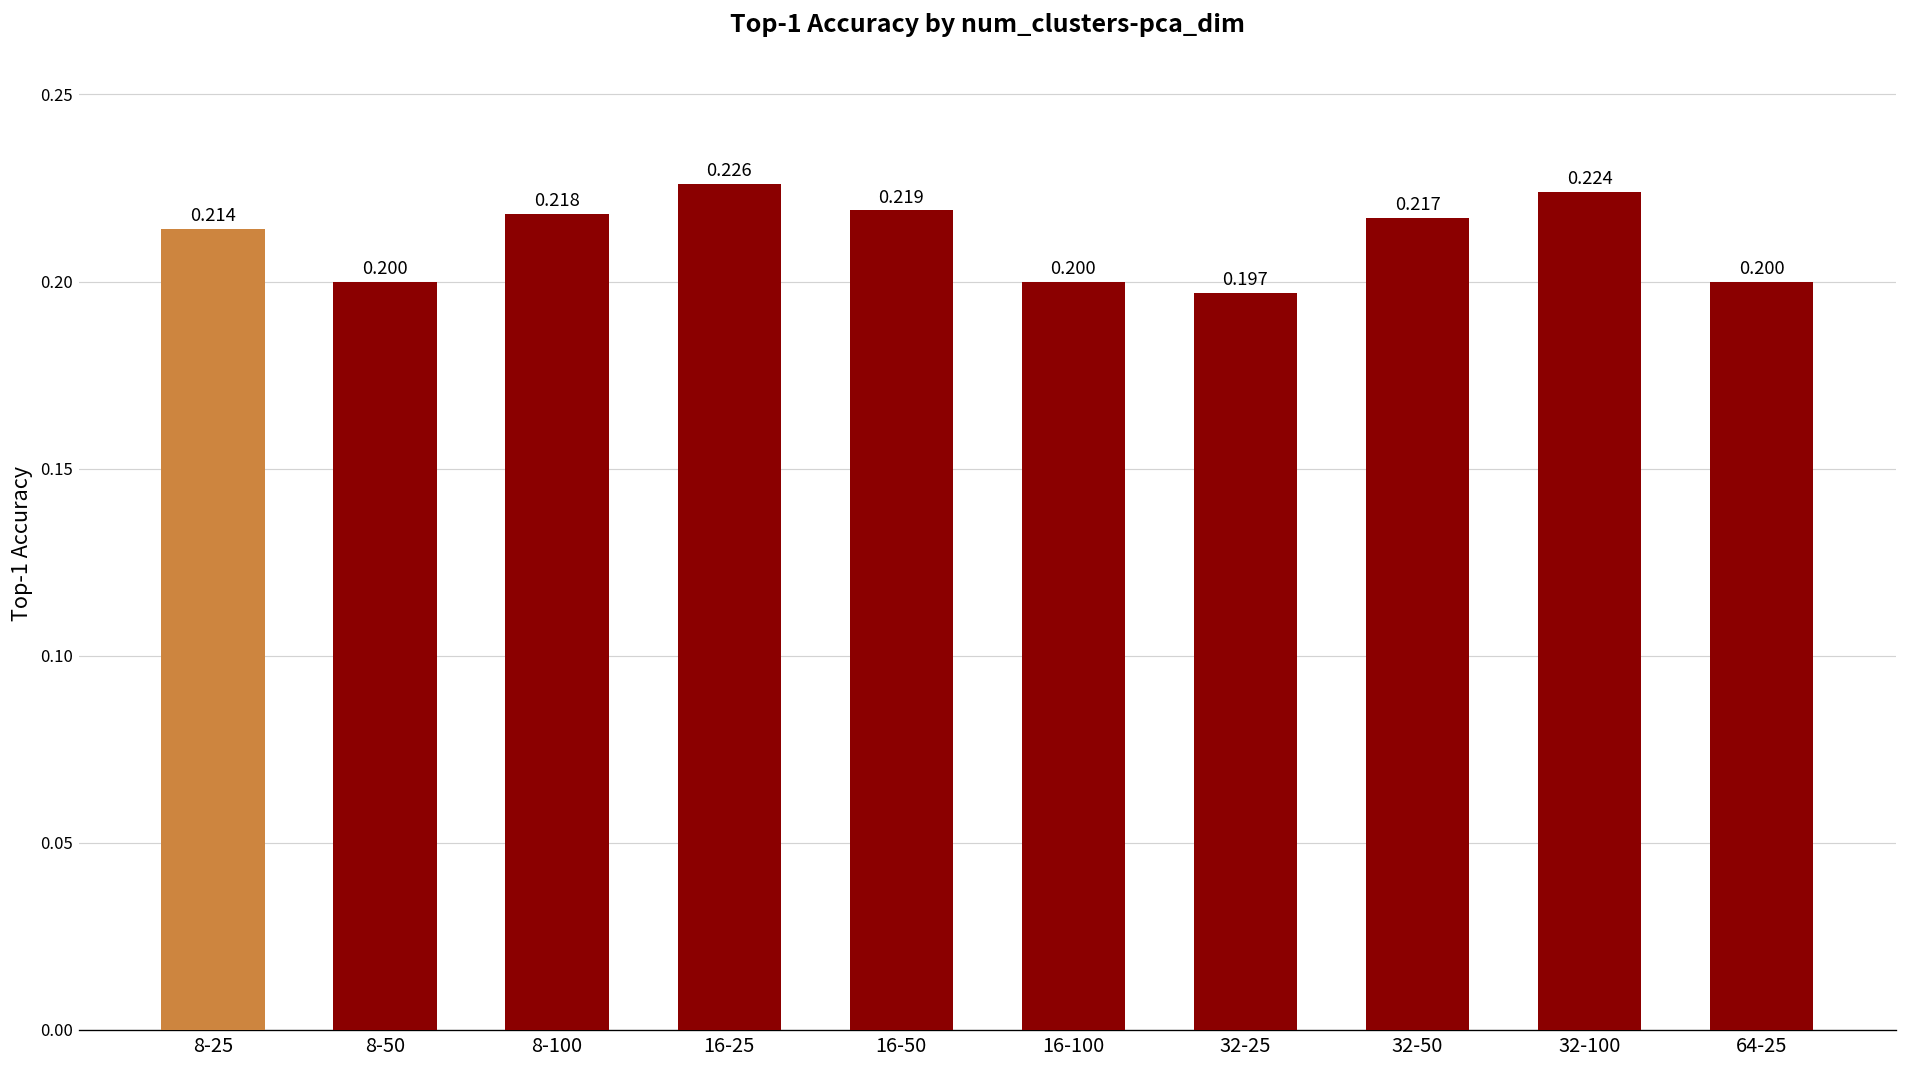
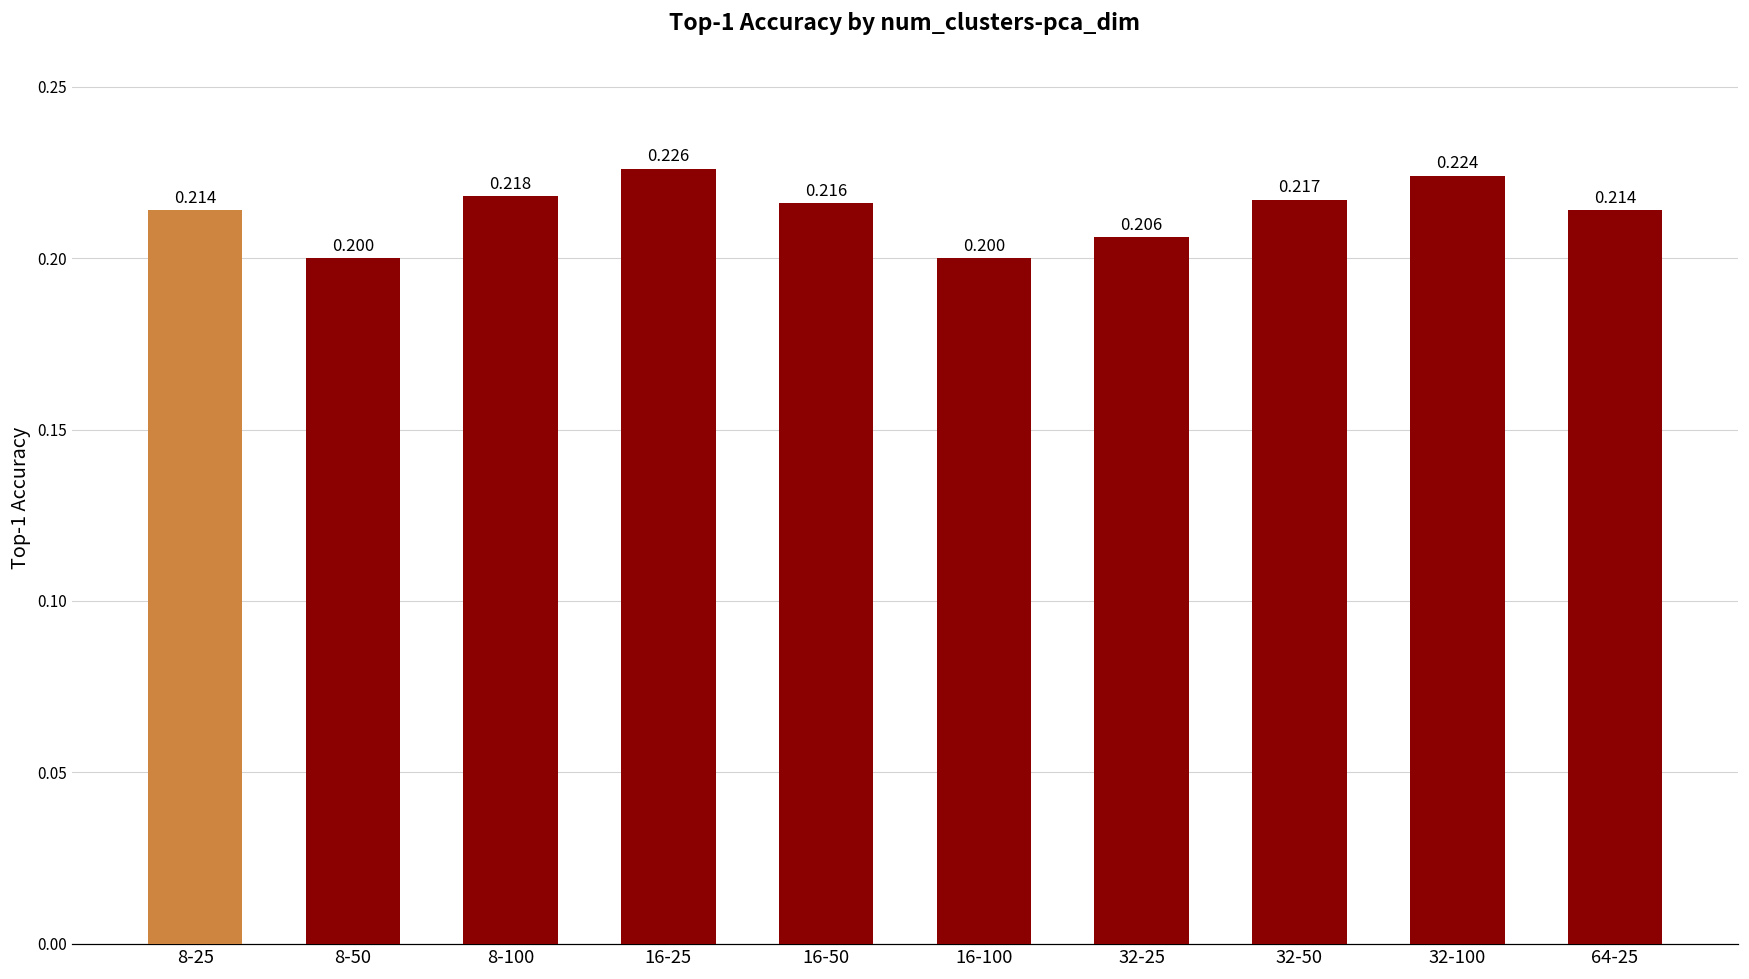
  {
    "8-25": 0.214,
    "8-50": 0.200,
    "8-100": 0.218,
    "16-25": 0.226,
-   "16-50": 0.219,
+   "16-50": 0.216,
    "16-100": 0.200,
-   "32-25": 0.197,
+   "32-25": 0.206,
    "32-50": 0.217,
    "32-100": 0.224,
-   "64-25": 0.200
+   "64-25": 0.214
  }
